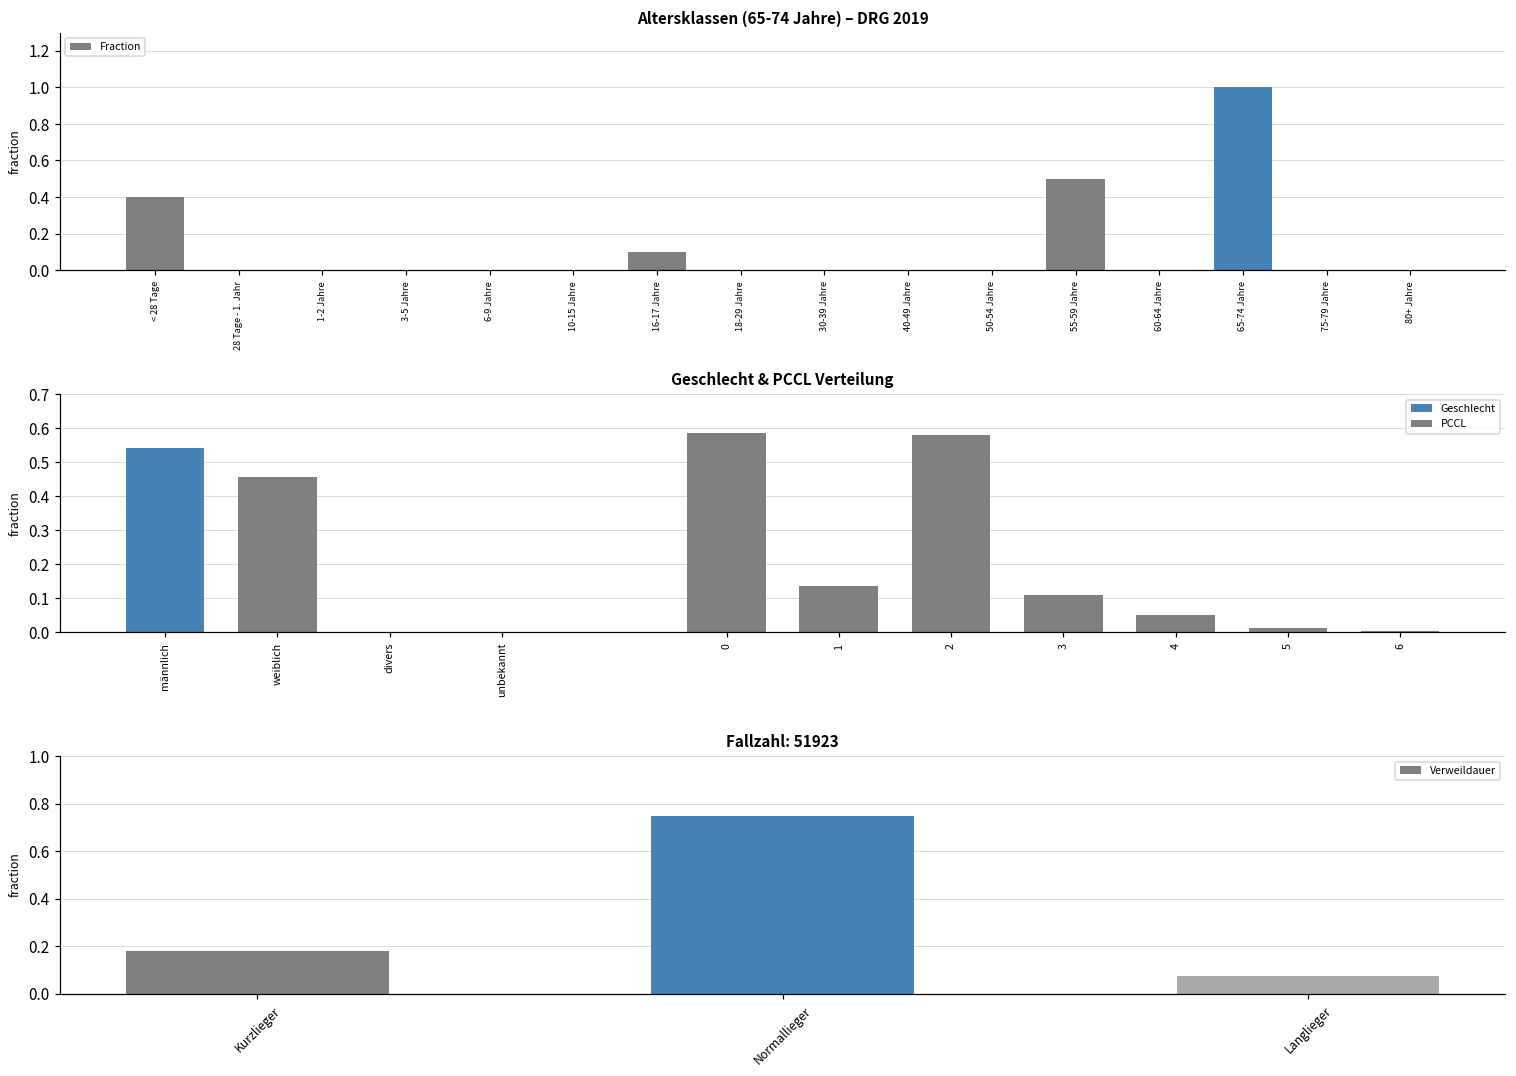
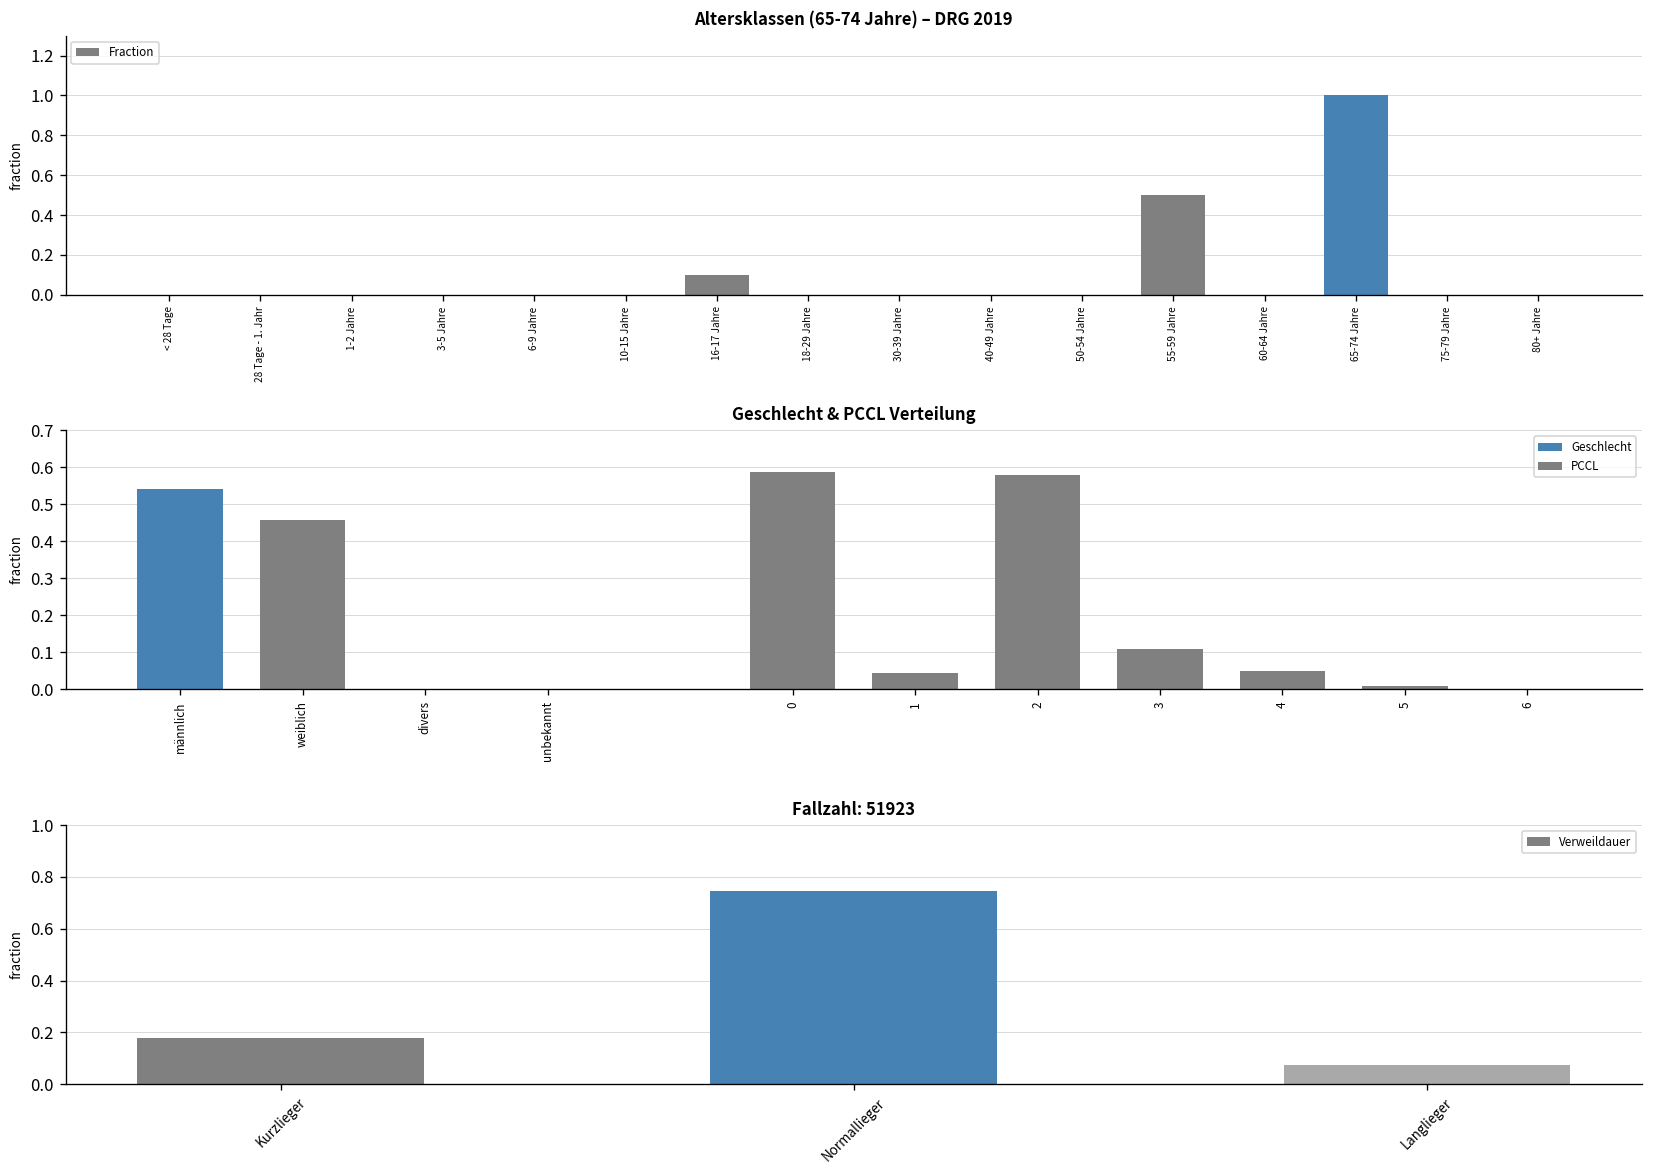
  {
    "Altersklassen (65-74 Jahre) – DRG 2019": {
-     "< 28 Tage": 0.4,
+     "< 28 Tage": 0.0,
      "28 Tage - 1. Jahr": 0.0,
      "1-2 Jahre": 0.0,
      "3-5 Jahre": 0.0,
      "6-9 Jahre": 0.0,
      "10-15 Jahre": 0.0,
      "16-17 Jahre": 0.1,
      "18-29 Jahre": 0.0,
      "30-39 Jahre": 0.0,
      "40-49 Jahre": 0.0,
      "50-54 Jahre": 0.0,
      "55-59 Jahre": 0.5,
      "60-64 Jahre": 0.0,
      "65-74 Jahre": 1.0,
      "75-79 Jahre": 0.0,
      "80+ Jahre": 0.0
    },
    "Geschlecht & PCCL Verteilung": {
      "Geschlecht": {
        "männlich": 0.54,
        "weiblich": 0.46,
        "divers": 0.00
      },
      "PCCL": {
        "0": 0.59,
-       "1": 0.14,
+       "1": 0.05,
        "2": 0.58,
        "3": 0.11,
        "4": 0.05,
        "5": 0.01
      }
    },
    "Fallzahl: 51923": {
      "Kurzlieger": 0.18,
      "Normallieger": 0.75,
      "Langlieger": 0.08
    }
  }
